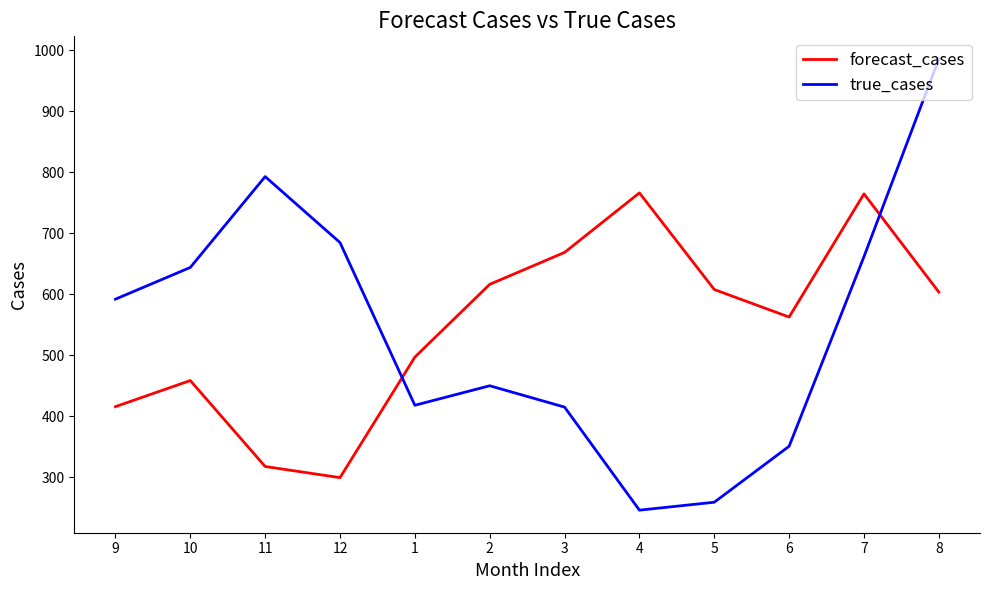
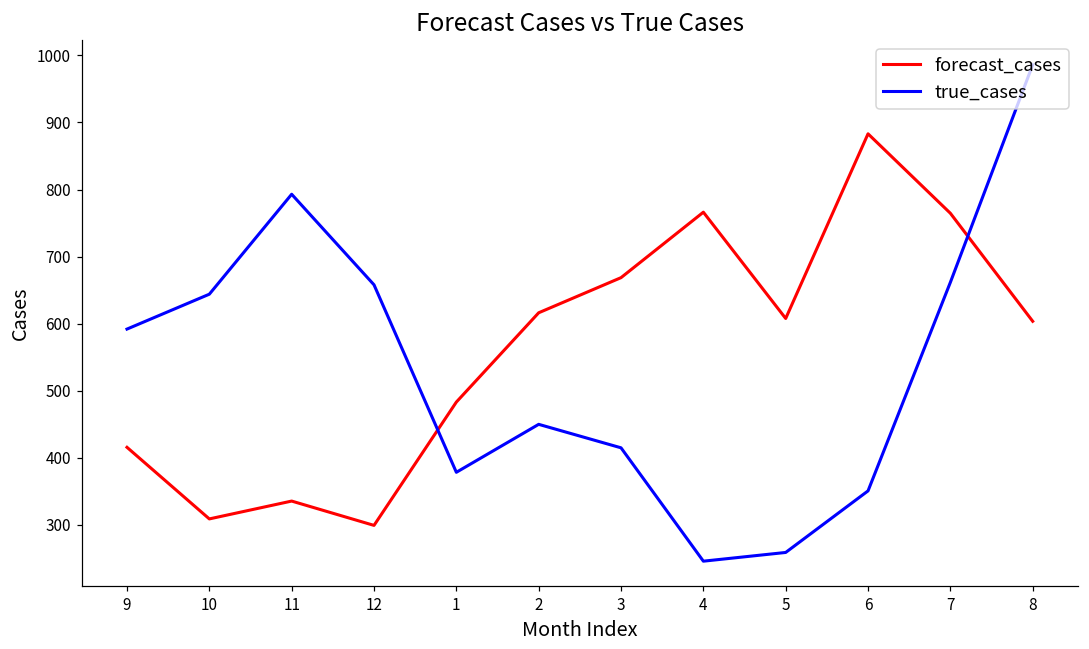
  {
    "forecast_cases": {
      "9": 420,
-     "10": 460,
-     "11": 320,
+     "10": 310,
+     "11": 340,
      "12": 300,
-     "1": 500,
+     "1": 480,
      "2": 620,
      "3": 670,
      "4": 770,
      "5": 610,
-     "6": 560,
+     "6": 880,
      "7": 760,
      "8": 600
    },
    "true_cases": {
      "9": 590,
      "10": 640,
      "11": 790,
-     "12": 680,
-     "1": 420,
+     "12": 660,
+     "1": 380,
      "2": 450,
      "3": 420,
      "4": 250,
      "5": 260,
      "6": 350,
      "7": 660
    }
  }
